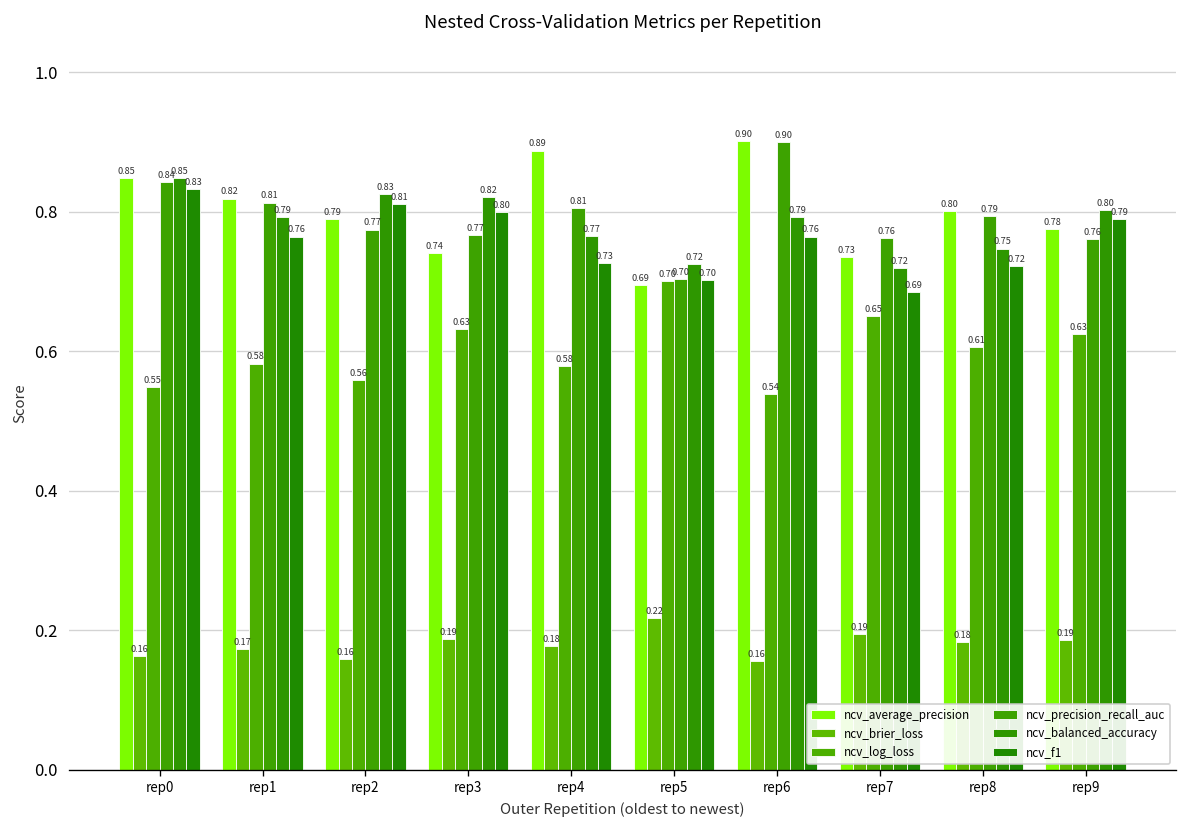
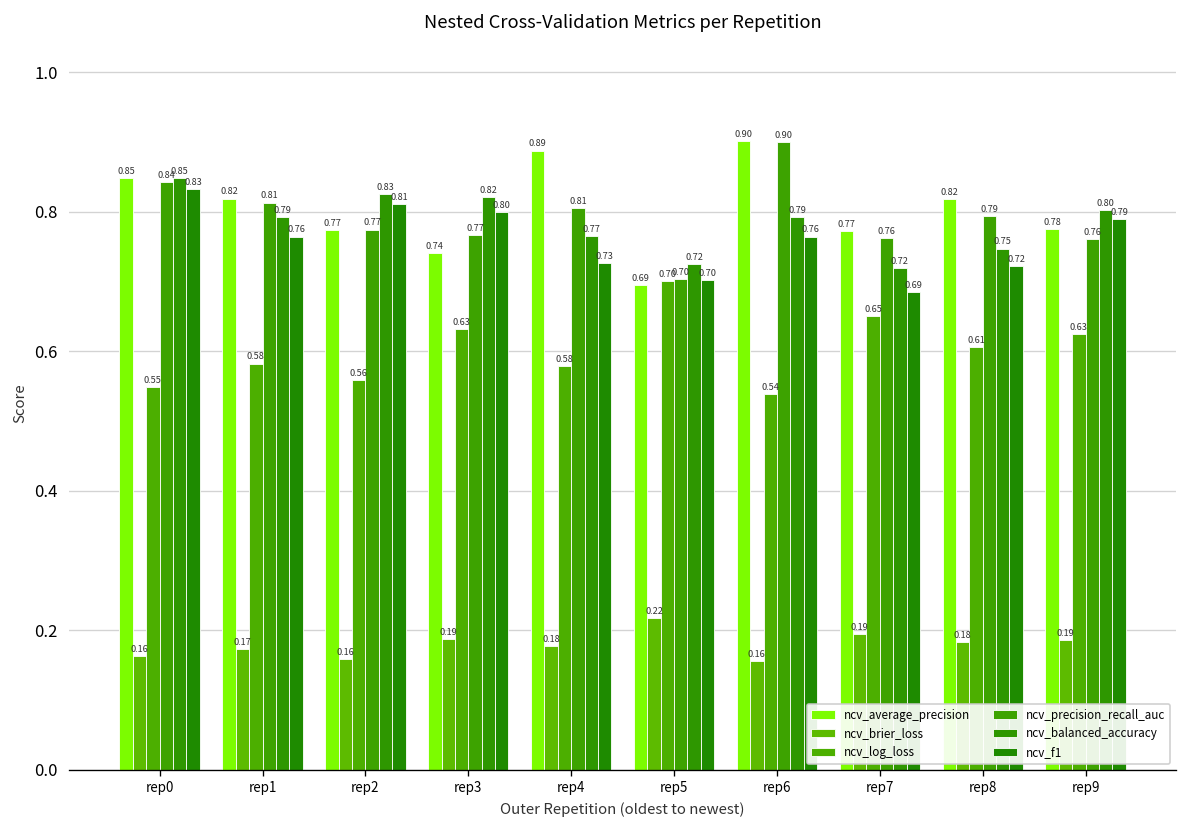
  {
    "ncv_average_precision": {
      "rep0": 0.85,
      "rep1": 0.82,
-     "rep2": 0.79,
+     "rep2": 0.77,
      "rep3": 0.74,
      "rep4": 0.89,
      "rep5": 0.69,
      "rep6": 0.90,
-     "rep7": 0.73,
-     "rep8": 0.80,
+     "rep7": 0.77,
+     "rep8": 0.82,
      "rep9": 0.78
    }
  }
